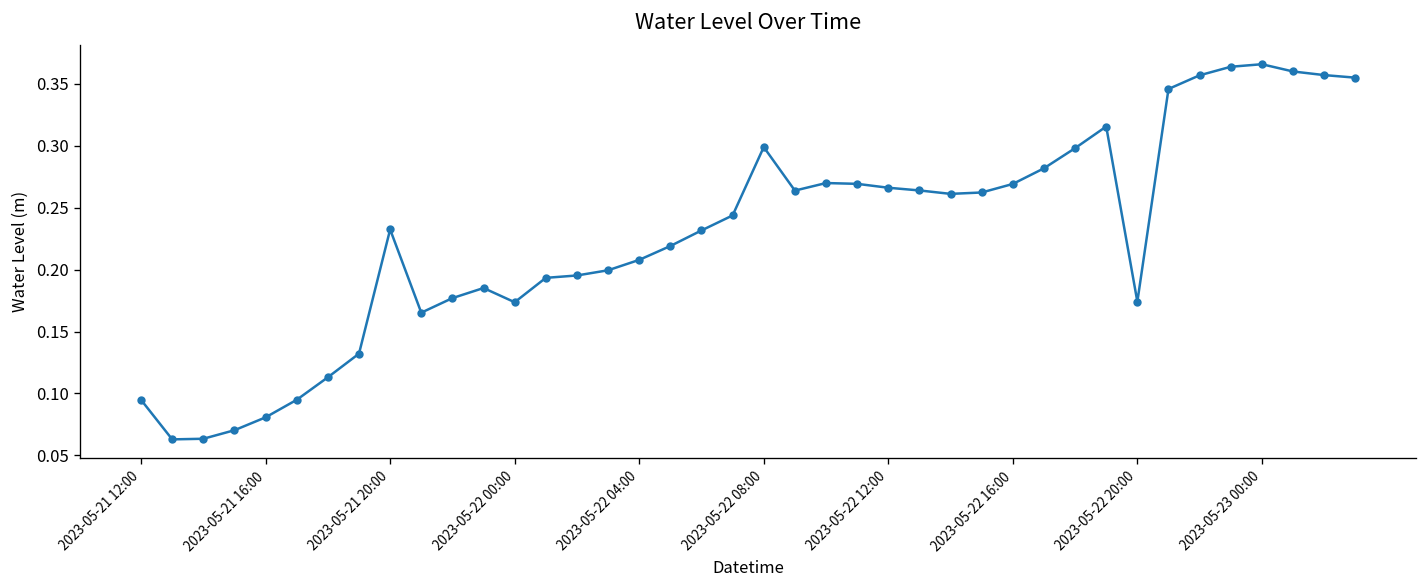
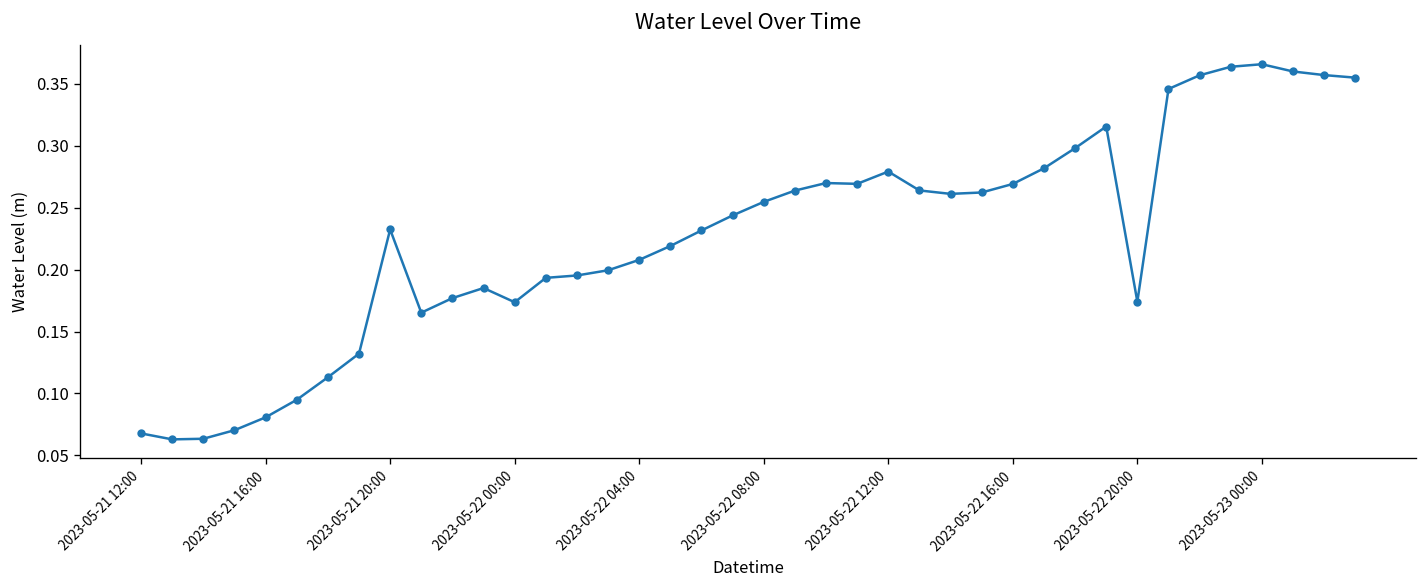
  {
-   "2023-05-21 12:00": 0.095,
+   "2023-05-21 12:00": 0.068,
    "2023-05-21 16:00": 0.081,
    "2023-05-21 20:00": 0.232,
    "2023-05-22 00:00": 0.174,
    "2023-05-22 04:00": 0.208,
-   "2023-05-22 08:00": 0.299,
-   "2023-05-22 12:00": 0.266,
+   "2023-05-22 08:00": 0.255,
+   "2023-05-22 12:00": 0.279,
    "2023-05-22 16:00": 0.269,
    "2023-05-22 20:00": 0.174,
    "2023-05-23 00:00": 0.366
  }
